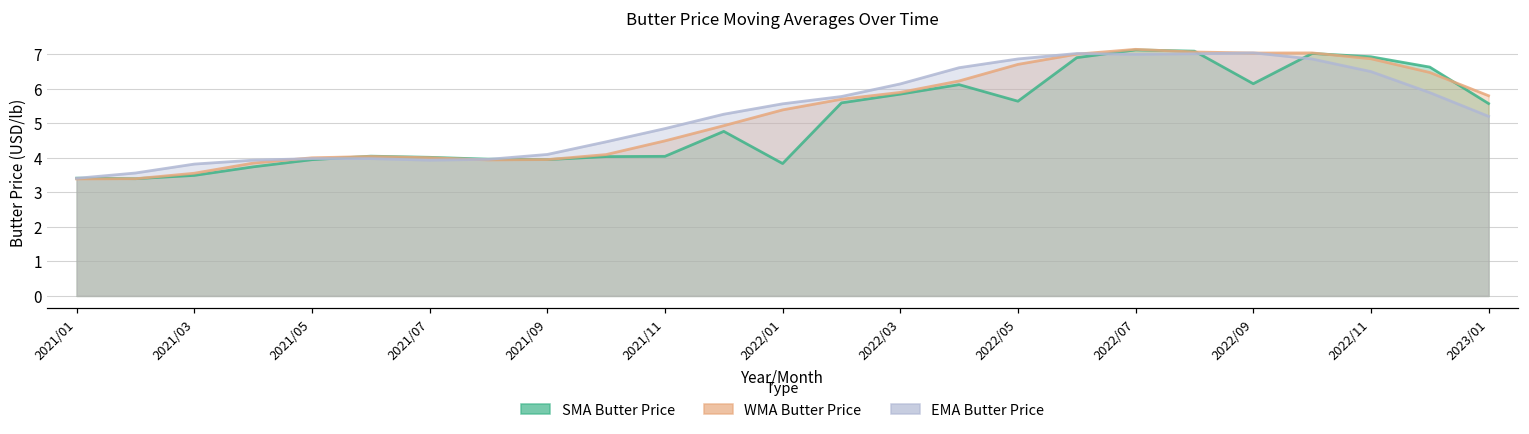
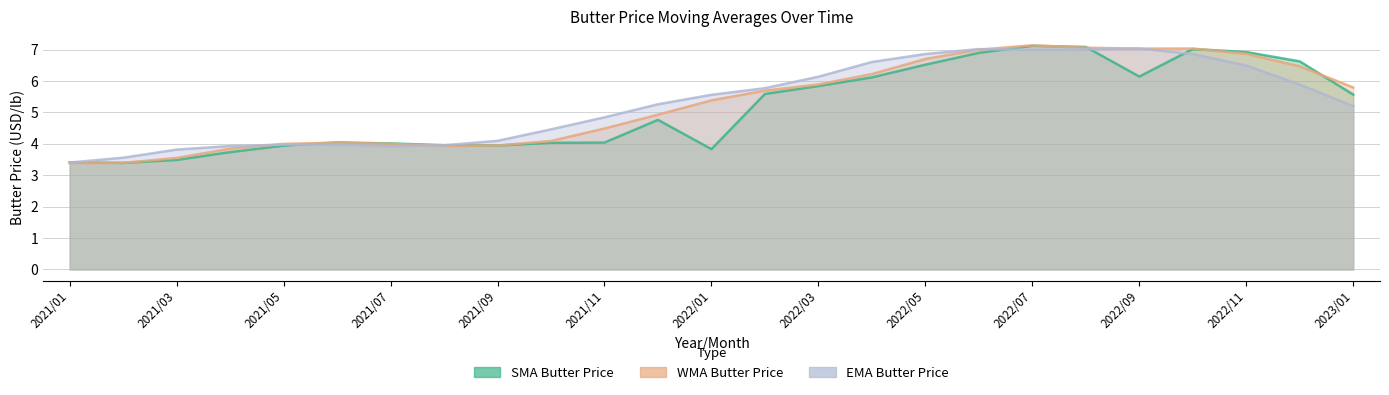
  {
    "SMA Butter Price": {
      "2021/11": 4.0,
      "2022/01": 3.8,
-     "2022/05": 5.6,
+     "2022/05": 6.5,
      "2022/09": 6.1,
      "2023/01": 5.6
    }
  }
